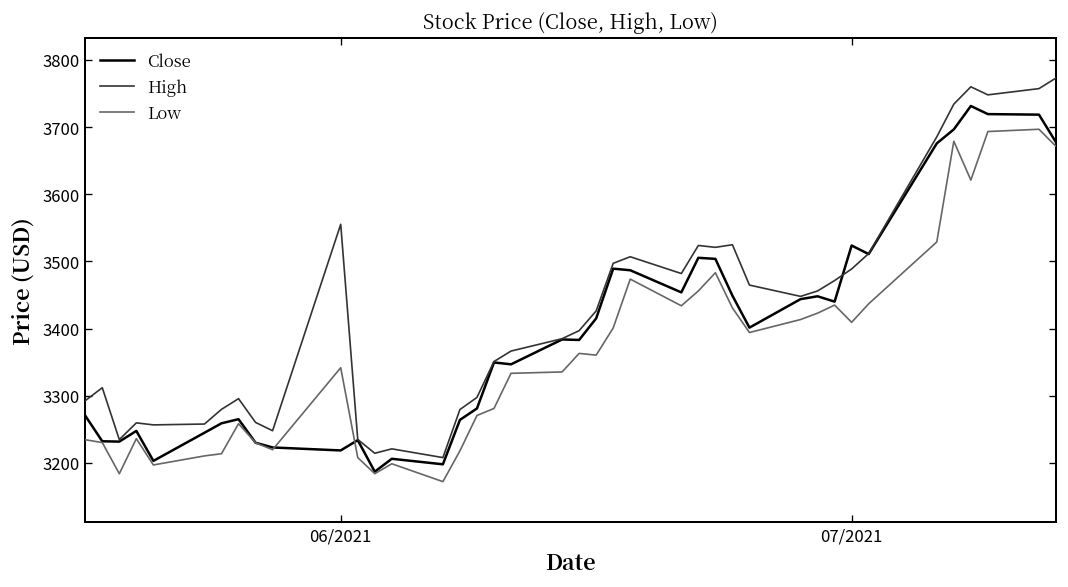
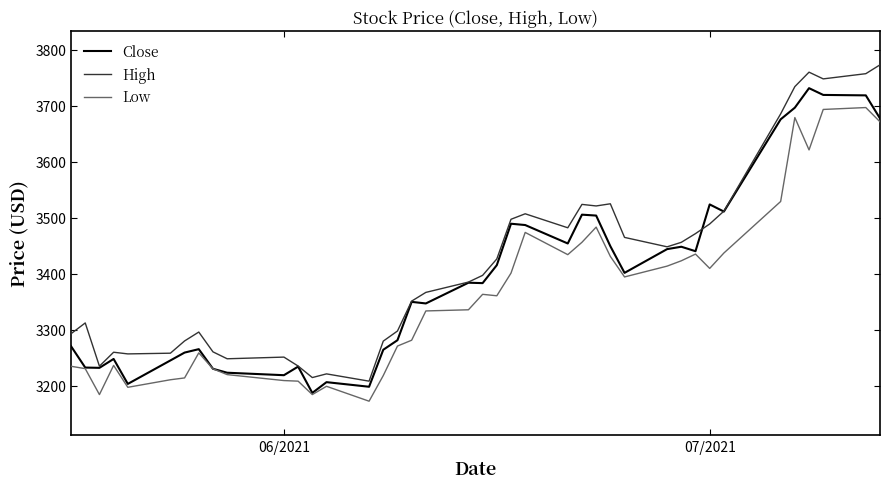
  {
    "Close": {
      "06/2021": 3220,
      "07/2021": 3520
    },
    "High": {
-     "06/2021": 3560,
+     "06/2021": 3250,
      "07/2021": 3490
    },
    "Low": {
-     "06/2021": 3340,
+     "06/2021": 3210,
      "07/2021": 3410
    }
  }
